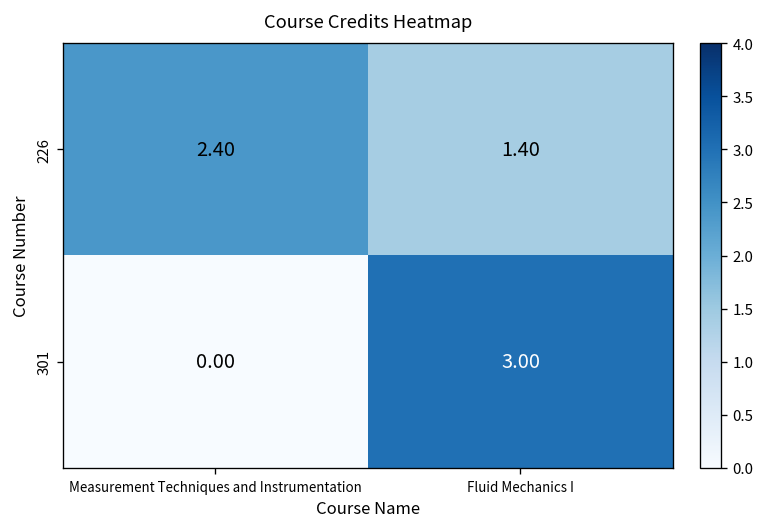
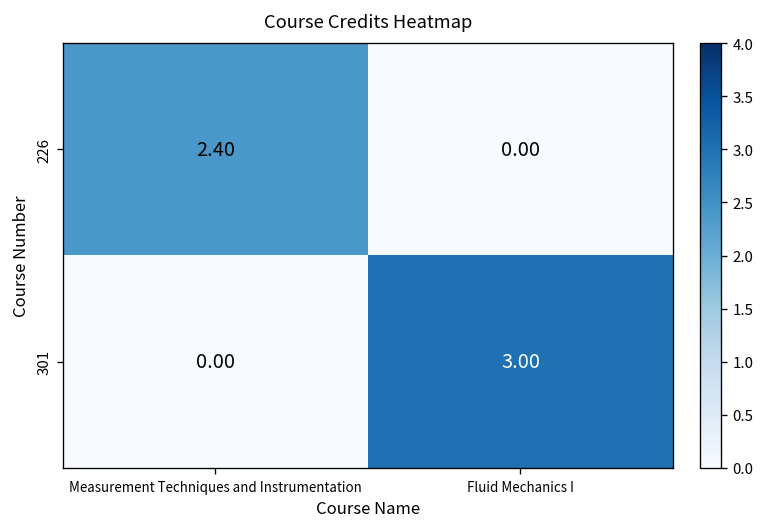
  {
    "226": {
      "Measurement Techniques and Instrumentation": 2.40,
-     "Fluid Mechanics I": 1.40
+     "Fluid Mechanics I": 0.00
    },
    "301": {
      "Measurement Techniques and Instrumentation": 0.00,
      "Fluid Mechanics I": 3.00
    }
  }
